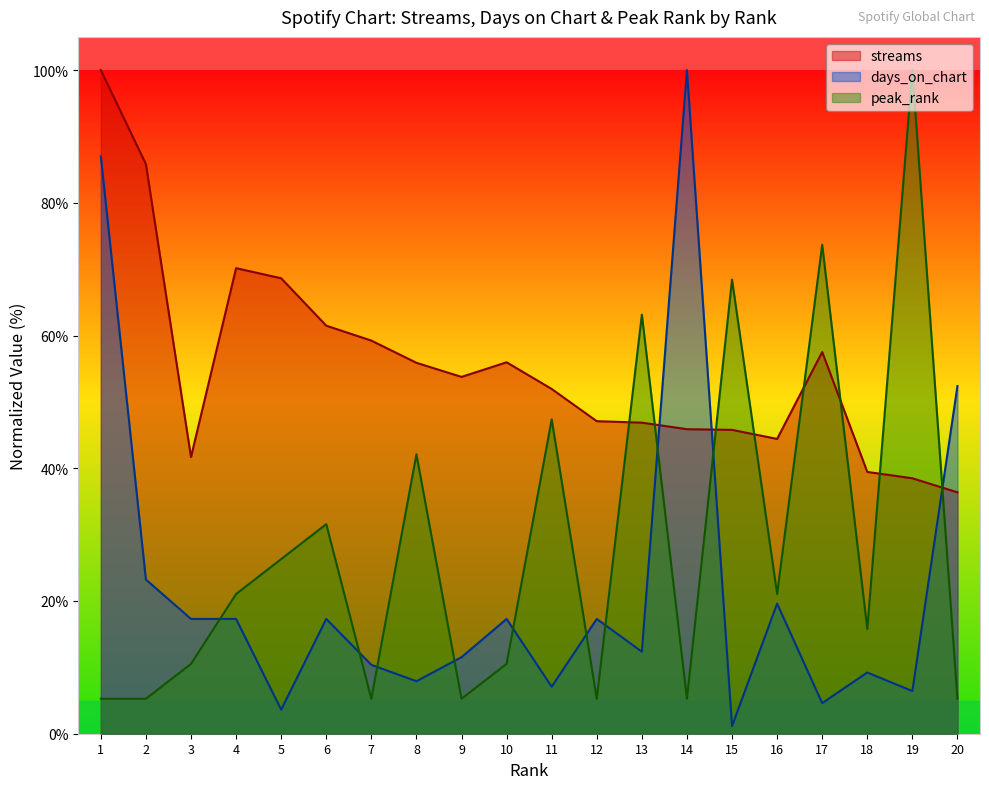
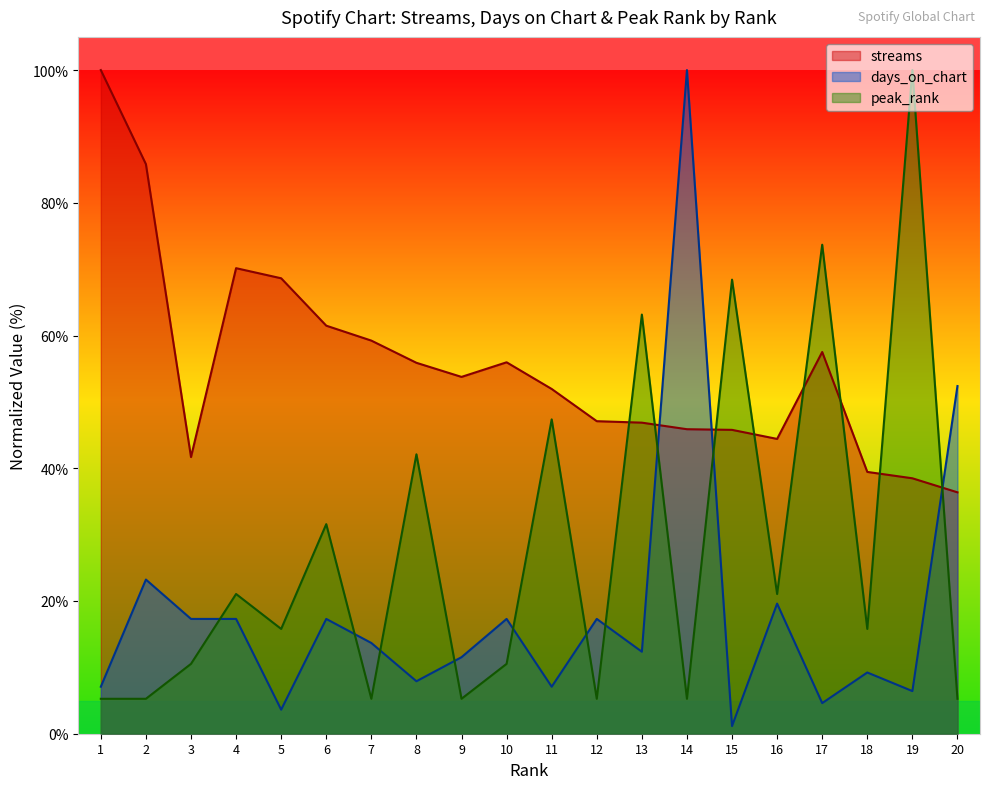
  {
    "streams": {
      "1": "100%",
      "2": "86%",
      "3": "42%",
      "4": "70%",
      "5": "69%",
      "6": "61%",
      "7": "59%",
      "8": "56%",
      "9": "54%",
      "10": "56%",
      "11": "52%",
      "12": "47%",
      "13": "47%",
      "14": "46%",
      "15": "46%",
      "16": "44%",
      "17": "58%",
      "18": "39%",
      "19": "38%",
      "20": "36%"
    },
    "days_on_chart": {
-     "1": "87%",
+     "1": "7%",
      "2": "23%",
      "3": "17%",
      "4": "17%",
      "6": "17%",
-     "7": "10%",
+     "7": "14%",
      "8": "8%",
      "9": "12%",
      "10": "17%",
      "11": "7%",
      "12": "17%",
      "13": "12%",
      "14": "100%",
      "16": "20%",
      "18": "9%",
      "19": "6%",
      "20": "52%"
    },
    "peak_rank": {
      "1": "5%",
      "2": "5%",
      "3": "11%",
      "4": "21%",
-     "5": "26%",
+     "5": "16%",
      "6": "32%",
      "7": "5%",
      "8": "42%",
      "9": "5%",
      "10": "11%",
      "11": "47%",
      "12": "5%",
      "13": "63%",
      "14": "5%",
      "15": "68%",
      "16": "21%",
      "17": "74%",
      "18": "16%",
      "20": "5%"
    }
  }
